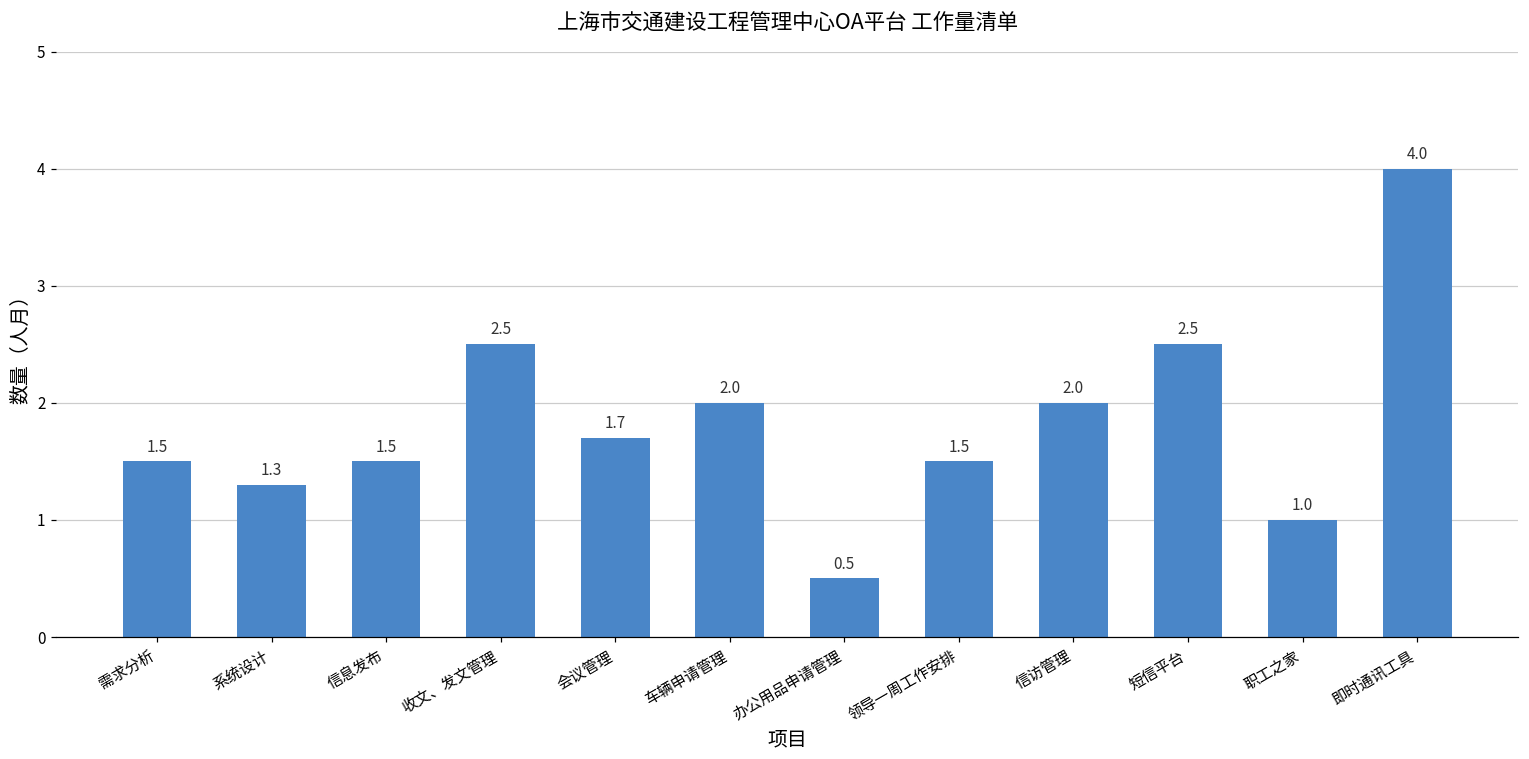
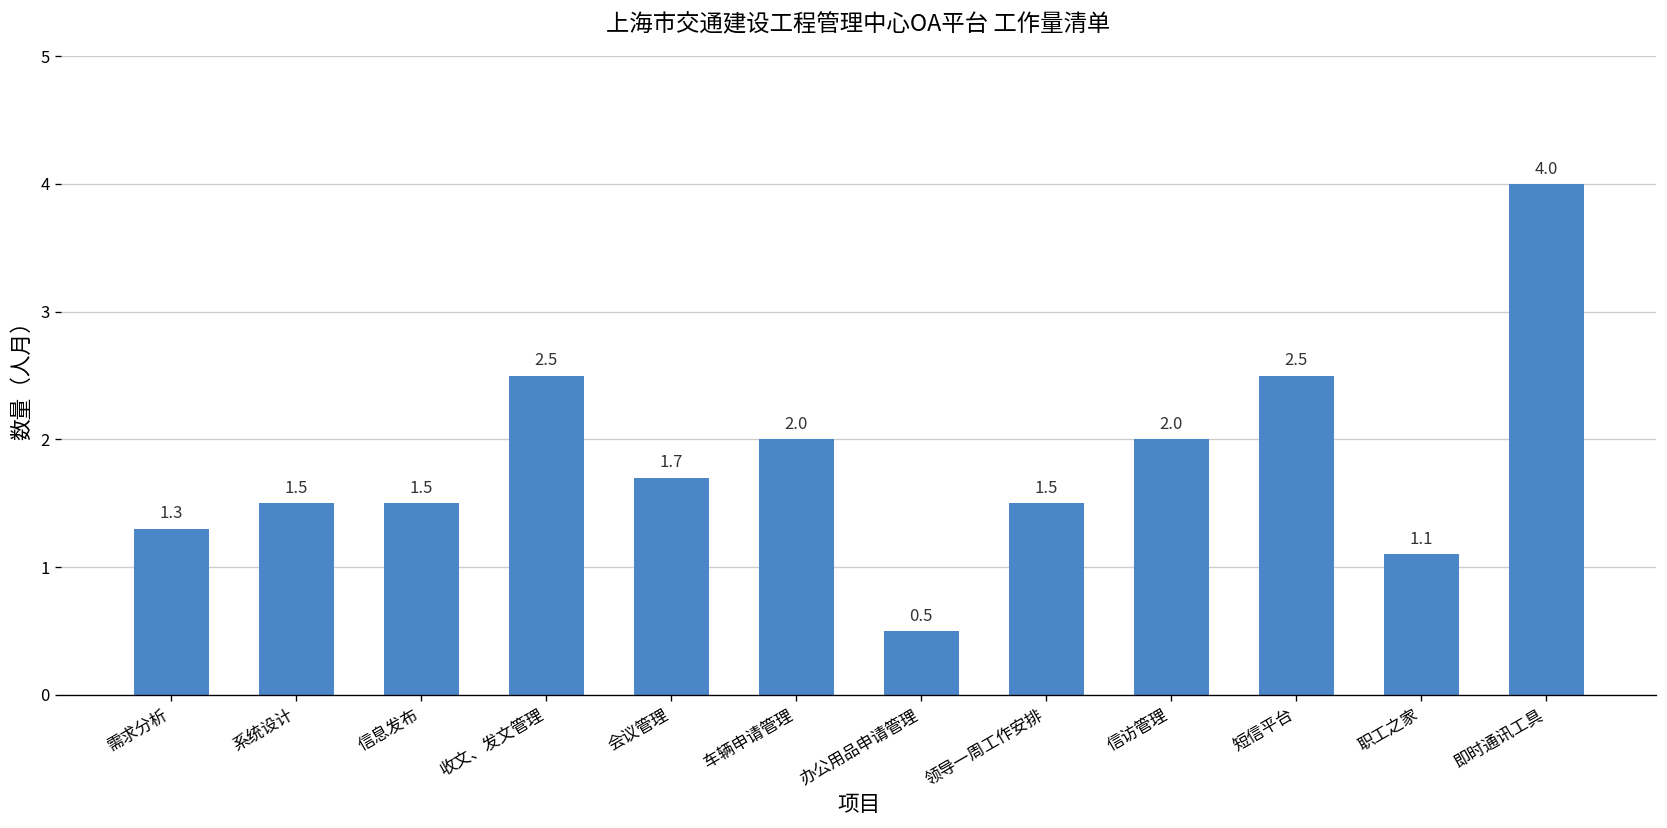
  {
-   "需求分析": 1.5,
-   "系统设计": 1.3,
+   "需求分析": 1.3,
+   "系统设计": 1.5,
    "信息发布": 1.5,
    "收文、发文管理": 2.5,
    "会议管理": 1.7,
    "车辆申请管理": 2.0,
    "办公用品申请管理": 0.5,
    "领导一周工作安排": 1.5,
    "信访管理": 2.0,
    "短信平台": 2.5,
-   "职工之家": 1.0,
+   "职工之家": 1.1,
    "即时通讯工具": 4.0
  }
